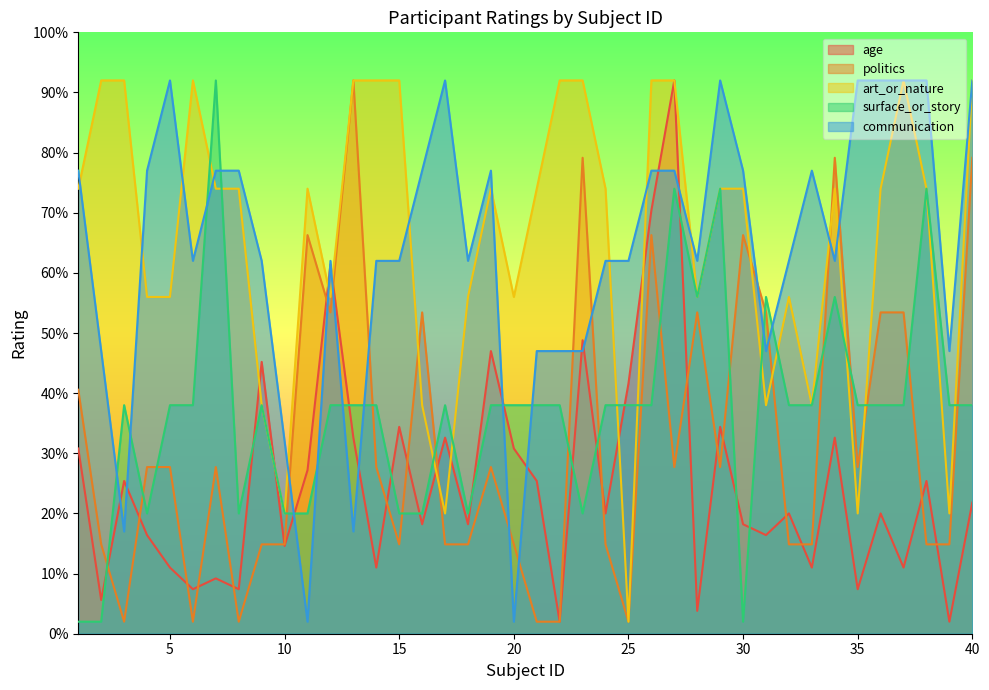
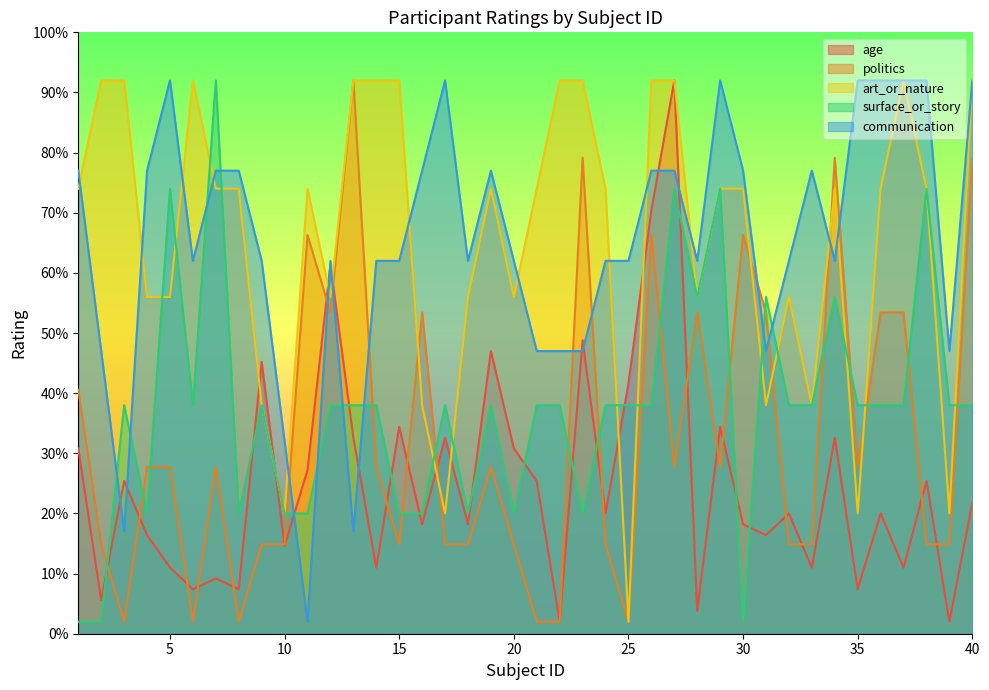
  {
    "surface_or_story": {
-     "5": "38%",
+     "5": "74%",
      "15": "20%",
-     "20": "38%",
+     "20": "20%",
      "25": "38%",
      "30": "2%",
      "35": "38%",
      "40": "38%"
    },
    "communication": {
      "5": "92%",
      "10": "32%",
      "15": "62%",
-     "20": "2%",
+     "20": "62%",
      "25": "62%",
      "30": "77%"
    }
  }
